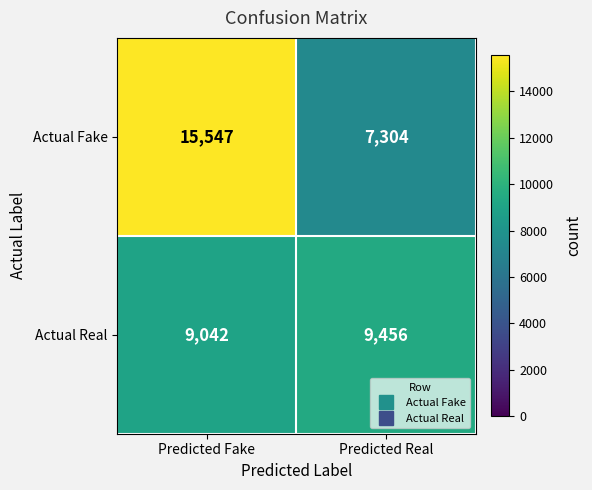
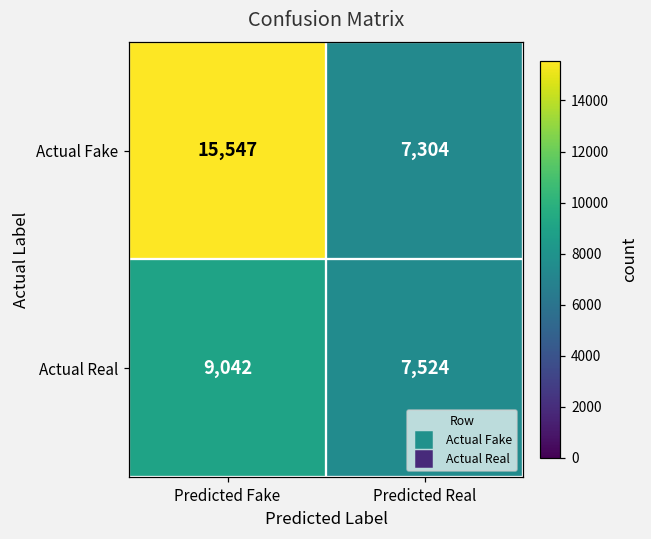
  {
    "Actual Fake": {
      "Predicted Fake": "15,547",
      "Predicted Real": "7,304"
    },
    "Actual Real": {
      "Predicted Fake": "9,042",
-     "Predicted Real": "9,456"
+     "Predicted Real": "7,524"
    }
  }
